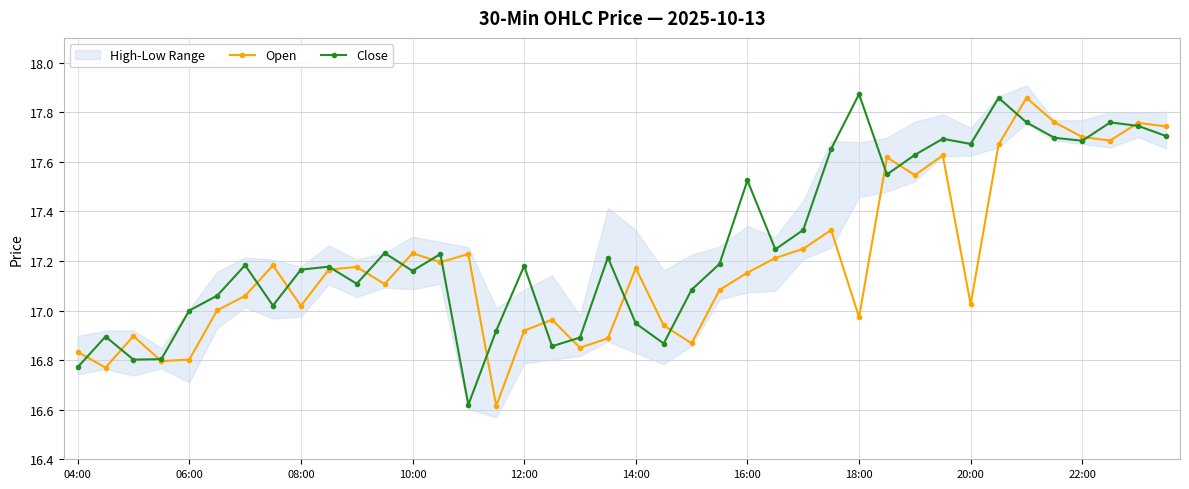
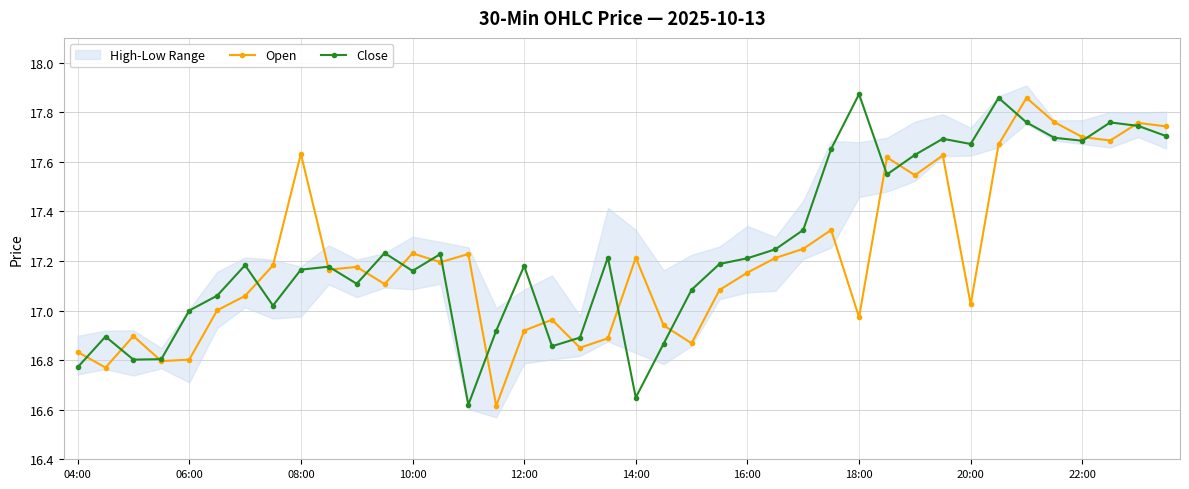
  {
    "Open": {
      "04:00": 16.83,
      "06:00": 16.80,
-     "08:00": 17.02,
+     "08:00": 17.63,
      "10:00": 17.23,
      "12:00": 16.92,
-     "14:00": 17.17,
+     "14:00": 17.21,
      "16:00": 17.15,
      "18:00": 16.97,
      "20:00": 17.03,
      "22:00": 17.70
    },
    "Close": {
      "04:00": 16.77,
      "08:00": 17.17,
      "10:00": 17.16,
      "12:00": 17.18,
-     "14:00": 16.95,
-     "16:00": 17.53,
+     "14:00": 16.65,
+     "16:00": 17.21,
      "18:00": 17.87,
      "20:00": 17.67,
      "22:00": 17.69
    }
  }
